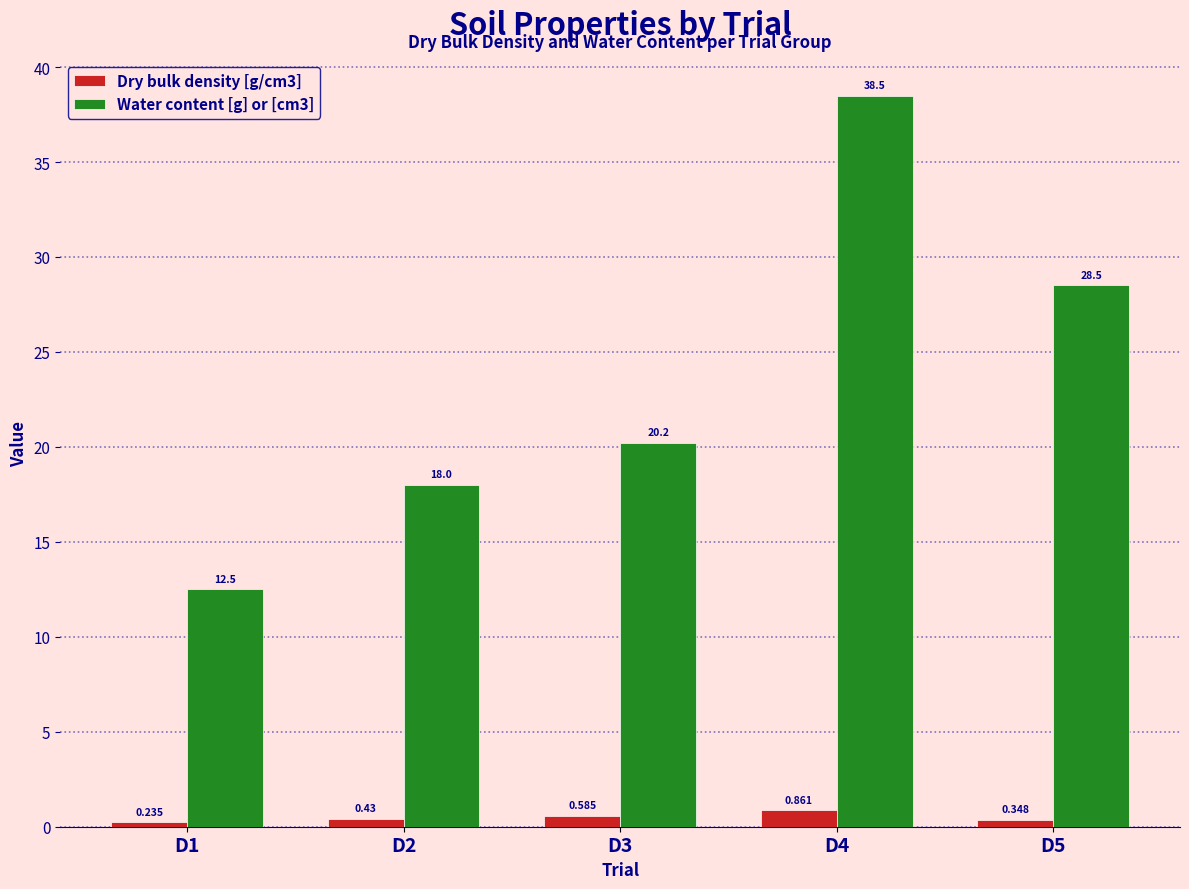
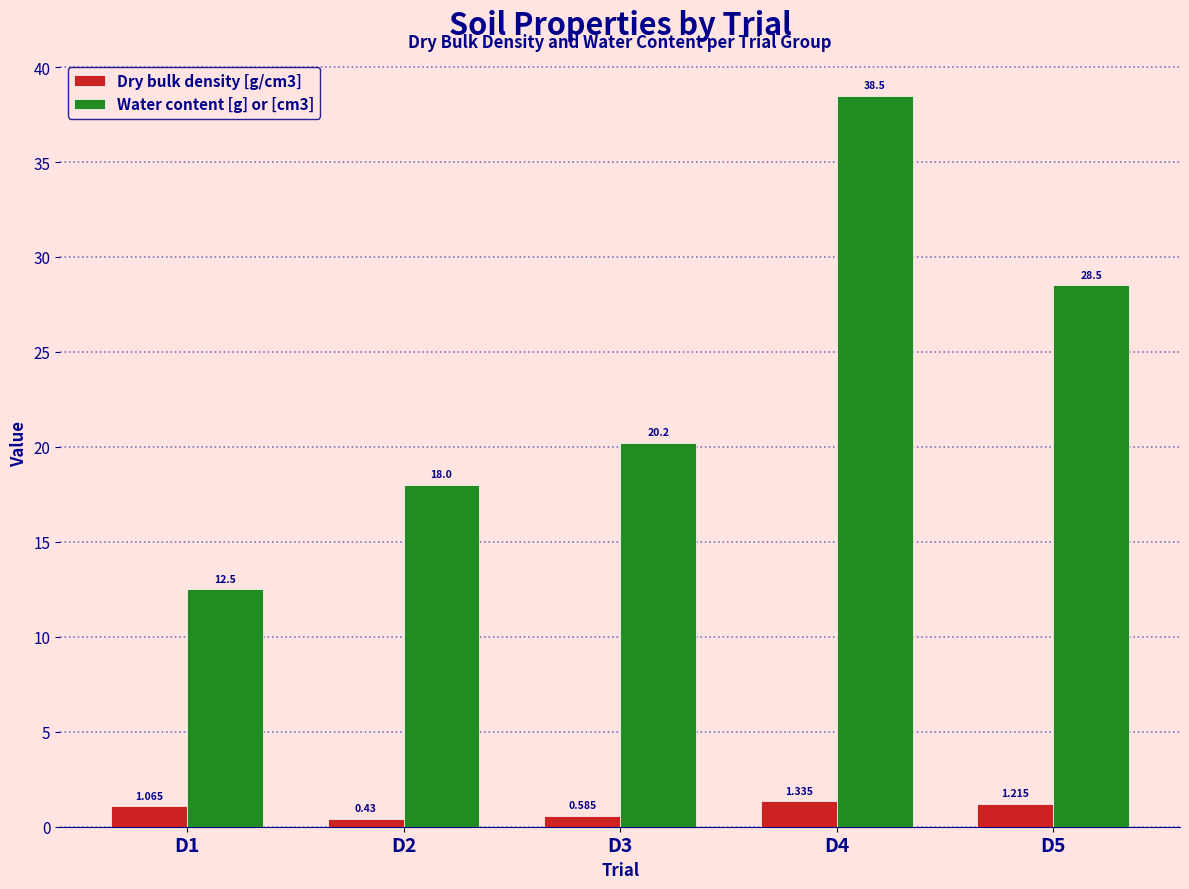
  {
    "Dry bulk density [g/cm3]": {
-     "D1": 0.235,
+     "D1": 1.065,
      "D2": 0.43,
      "D3": 0.585,
-     "D4": 0.861,
-     "D5": 0.348
+     "D4": 1.335,
+     "D5": 1.215
    },
    "Water content [g] or [cm3]": {
      "D1": 12.5,
      "D2": 18.0,
      "D3": 20.2,
      "D4": 38.5,
      "D5": 28.5
    }
  }
